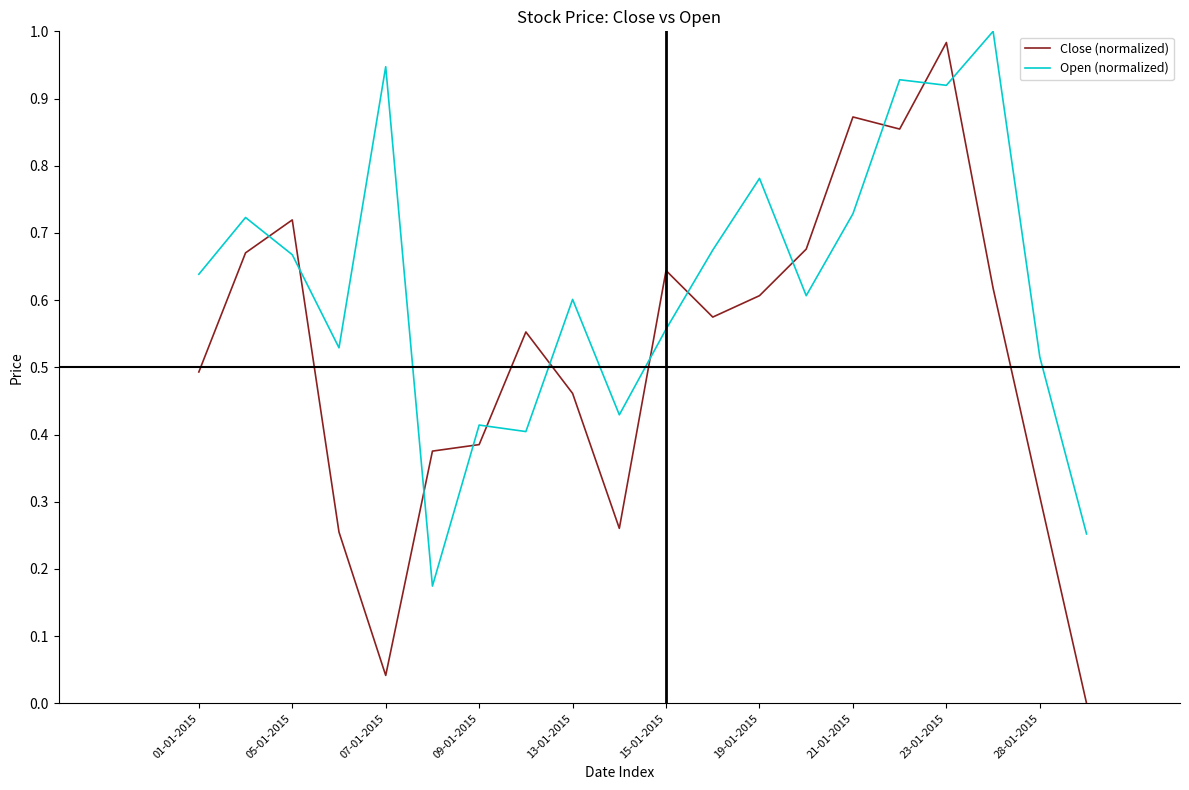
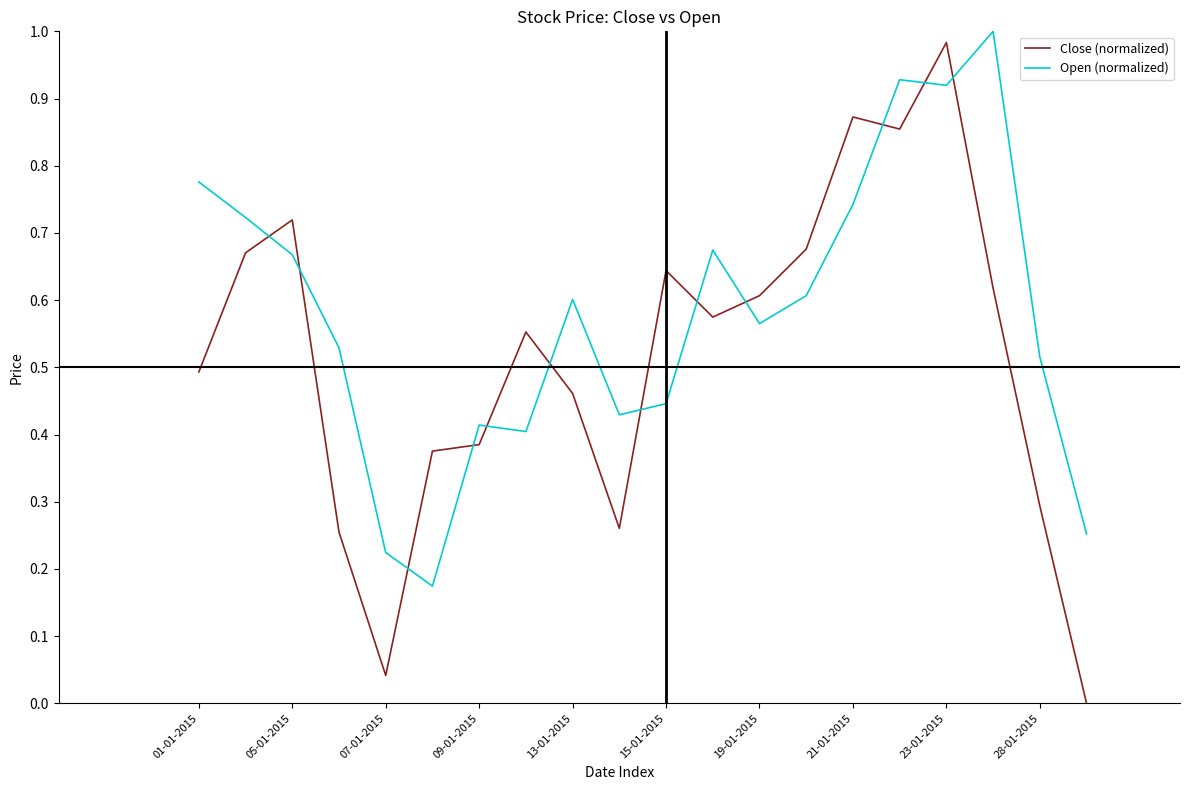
  {
    "Close (normalized)": {
      "01-01-2015": 0.49,
      "05-01-2015": 0.72,
      "07-01-2015": 0.04,
      "09-01-2015": 0.39,
      "13-01-2015": 0.46,
      "15-01-2015": 0.64,
      "19-01-2015": 0.61,
      "21-01-2015": 0.87,
      "23-01-2015": 0.98,
-     "28-01-2015": 0.31
+     "28-01-2015": 0.29
    },
    "Open (normalized)": {
-     "01-01-2015": 0.64,
+     "01-01-2015": 0.78,
      "05-01-2015": 0.67,
-     "07-01-2015": 0.95,
+     "07-01-2015": 0.22,
      "09-01-2015": 0.41,
      "13-01-2015": 0.60,
-     "15-01-2015": 0.56,
-     "19-01-2015": 0.78,
-     "21-01-2015": 0.73,
+     "15-01-2015": 0.45,
+     "19-01-2015": 0.57,
+     "21-01-2015": 0.74,
      "23-01-2015": 0.92,
      "28-01-2015": 0.52
    }
  }
